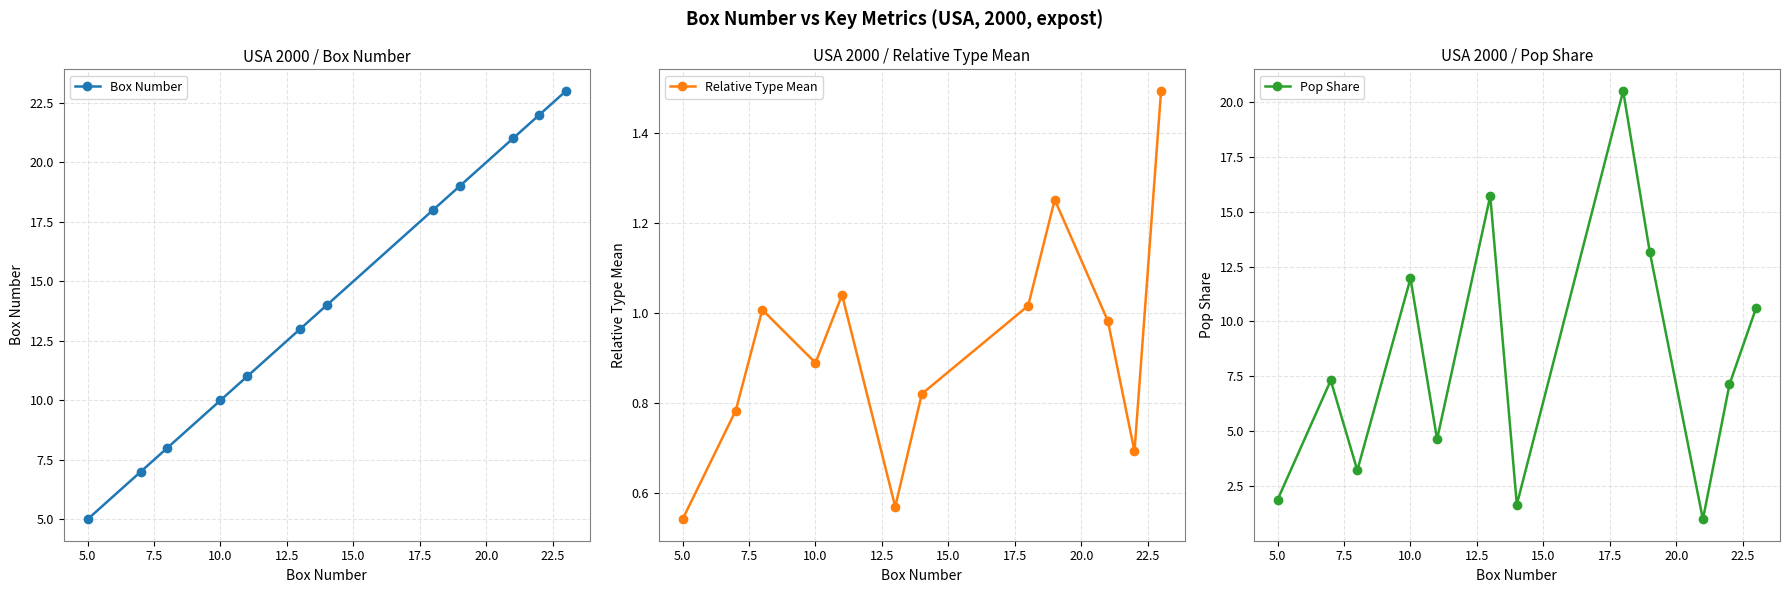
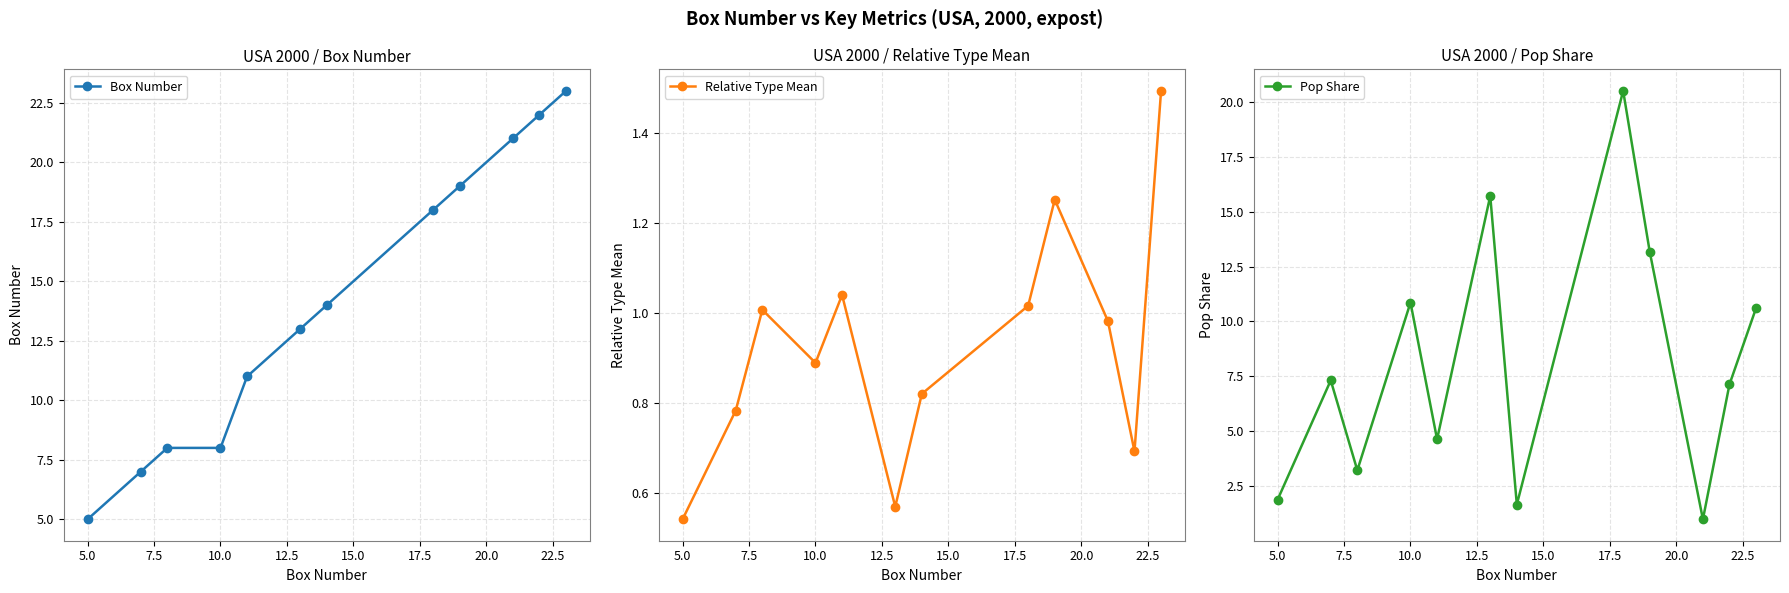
  {
    "USA 2000 / Box Number": {
      "5.0": 5,
-     "10.0": 10
+     "10.0": 8
    },
    "USA 2000 / Relative Type Mean": {
      "5.0": 0.54,
      "10.0": 0.89
    },
    "USA 2000 / Pop Share": {
      "5.0": 1.9,
-     "10.0": 12.0
+     "10.0": 10.9
    }
  }
